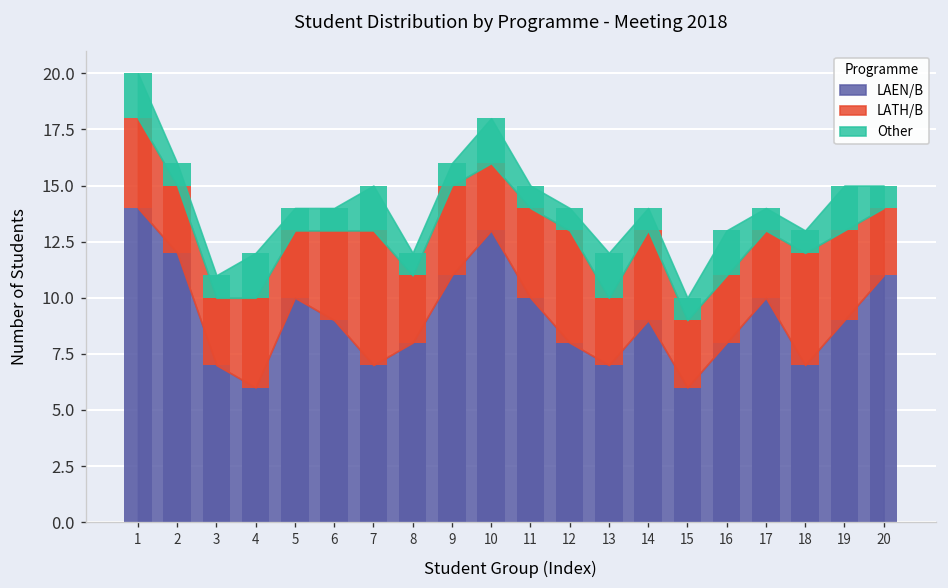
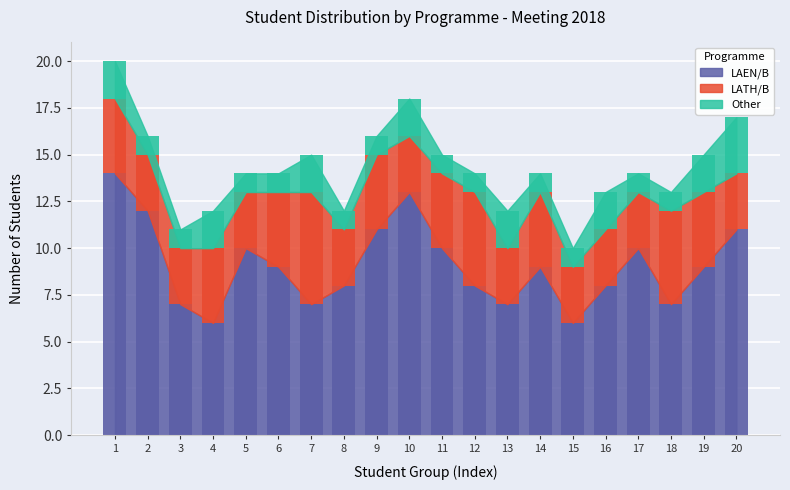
  {
    "LAEN/B": {
      "1": 14,
      "2": 12,
      "3": 7,
      "4": 6,
      "5": 10,
      "6": 9,
      "7": 7,
      "8": 8,
      "9": 11,
      "10": 13,
      "11": 10,
      "12": 8,
      "13": 7,
      "14": 9,
      "15": 6,
      "16": 8,
      "17": 10,
      "18": 7,
      "19": 9,
      "20": 11
    },
    "LATH/B": {
      "1": 4,
      "2": 3,
      "3": 3,
      "4": 4,
      "5": 3,
      "6": 4,
      "7": 6,
      "8": 3,
      "9": 4,
      "10": 3,
      "11": 4,
      "12": 5,
      "13": 3,
      "14": 4,
      "15": 3,
      "16": 3,
      "17": 3,
      "18": 5,
      "19": 4,
      "20": 3
    },
    "Other": {
      "1": 2,
      "2": 1,
      "3": 1,
      "4": 2,
      "5": 1,
      "6": 1,
      "7": 2,
      "8": 1,
      "9": 1,
      "10": 2,
      "11": 1,
      "12": 1,
      "13": 2,
      "14": 1,
      "15": 1,
      "16": 2,
      "17": 1,
      "18": 1,
      "19": 2,
-     "20": 1
+     "20": 3
    }
  }
